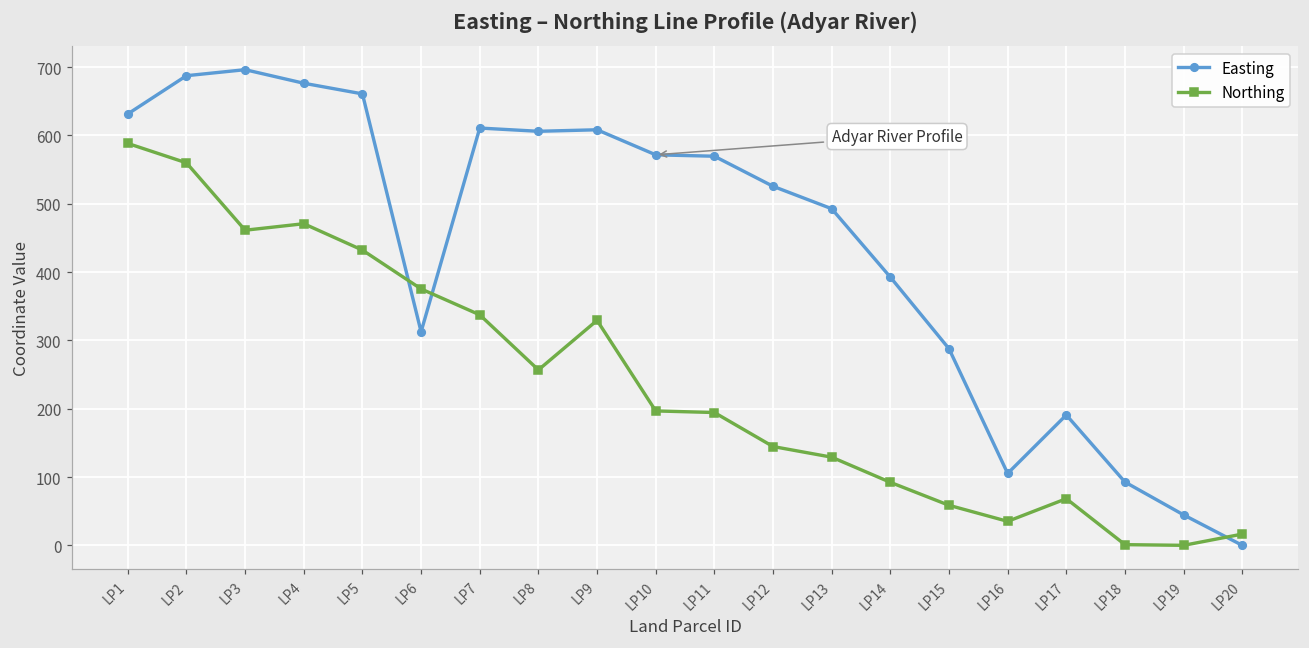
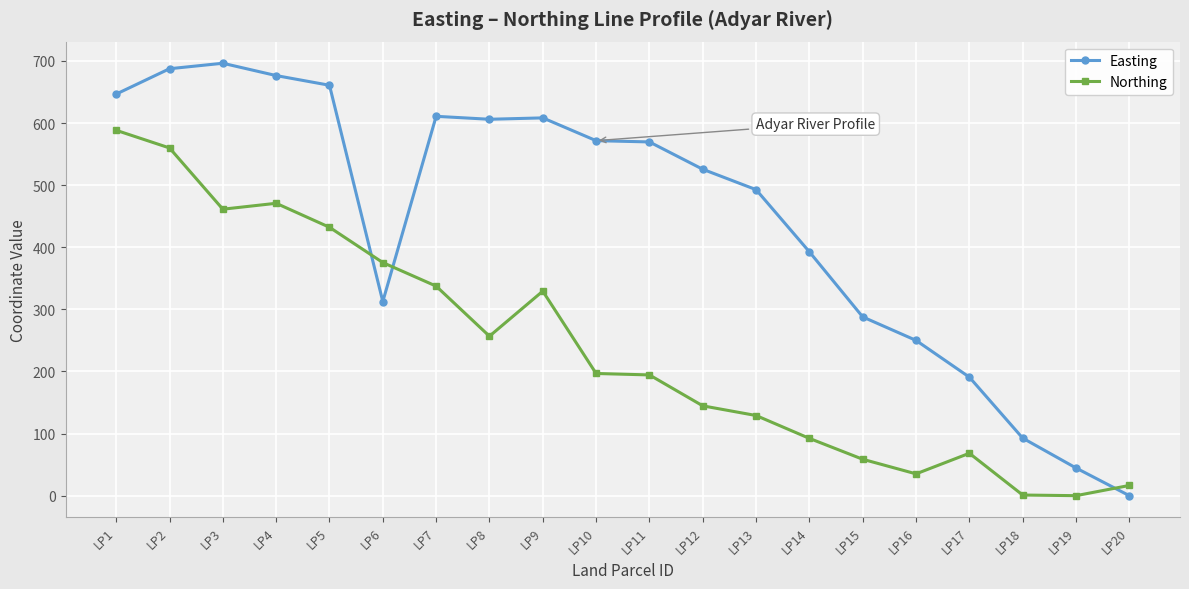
  {
    "Easting": {
-     "LP1": 630,
+     "LP1": 650,
      "LP2": 690,
      "LP3": 700,
      "LP4": 680,
      "LP5": 660,
      "LP6": 310,
      "LP7": 610,
      "LP8": 610,
      "LP9": 610,
      "LP10": 570,
      "LP11": 570,
      "LP12": 530,
      "LP13": 490,
      "LP14": 390,
      "LP15": 290,
-     "LP16": 110,
+     "LP16": 250,
      "LP17": 190,
      "LP18": 90,
      "LP19": 40,
      "LP20": 0
    },
    "Northing": {
      "LP1": 590,
      "LP2": 560,
      "LP3": 460,
      "LP4": 470,
      "LP5": 430,
      "LP6": 380,
      "LP7": 340,
      "LP8": 260,
      "LP9": 330,
      "LP10": 200,
      "LP11": 190,
      "LP12": 140,
      "LP13": 130,
      "LP14": 90,
      "LP15": 60,
      "LP16": 40,
      "LP17": 70,
      "LP18": 0,
      "LP19": 0,
      "LP20": 20
    }
  }
